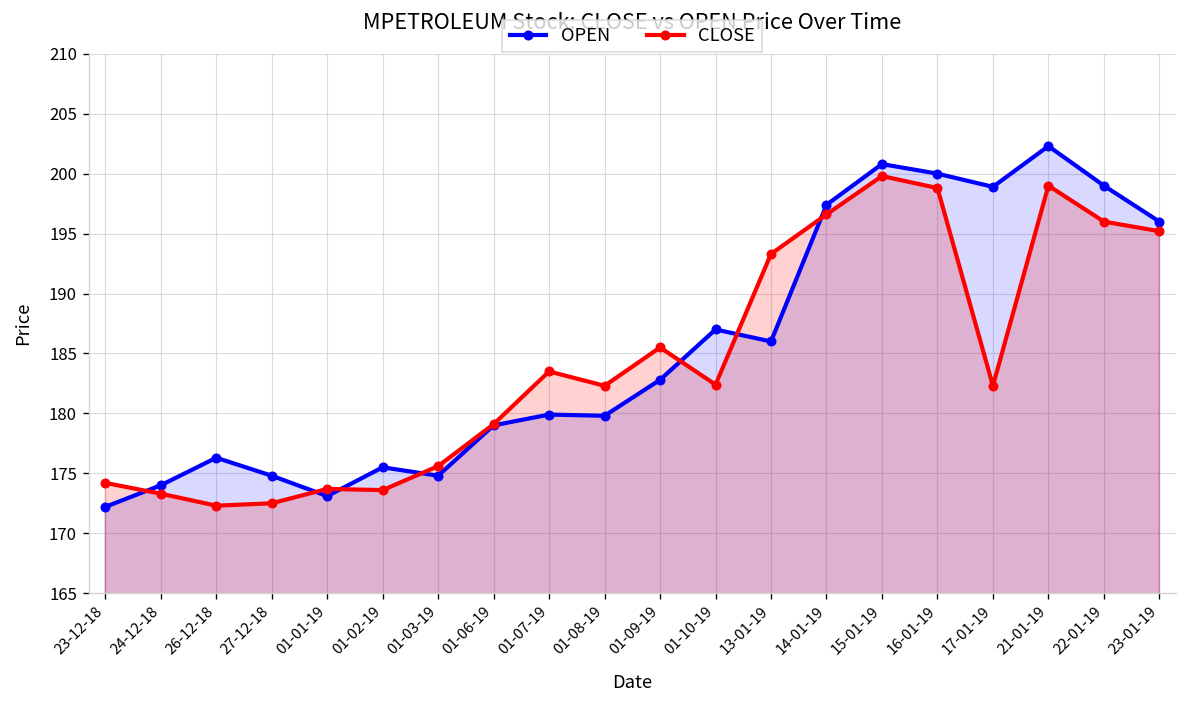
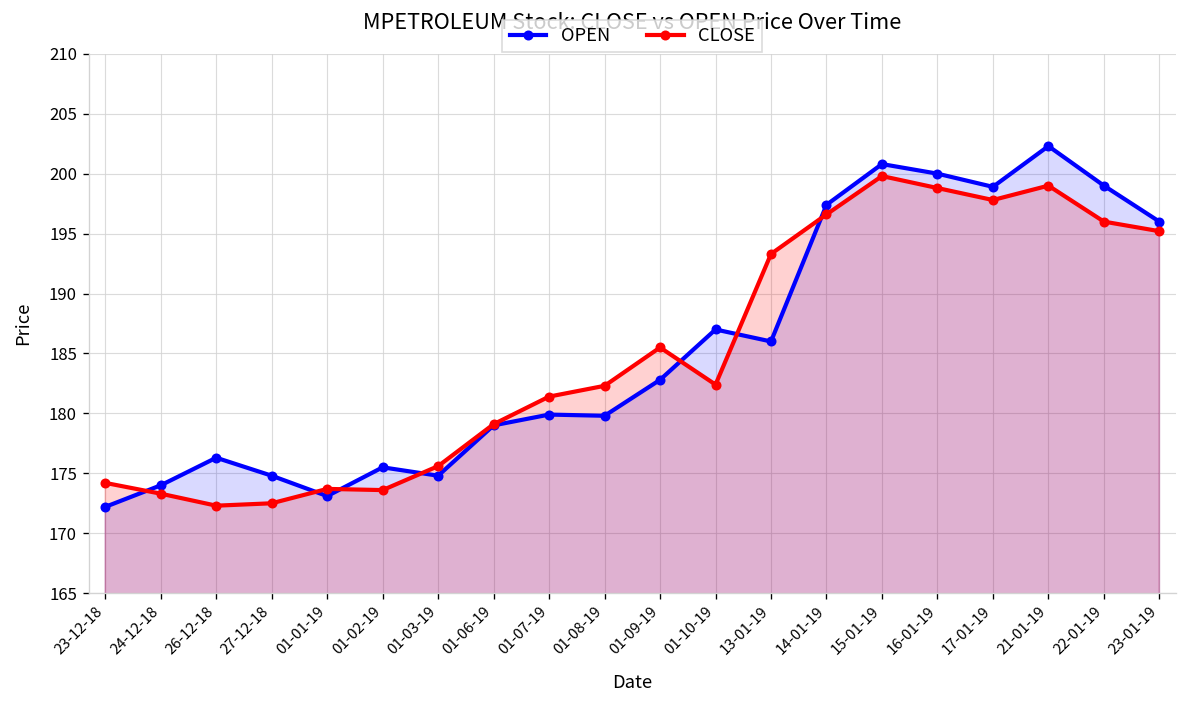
  {
    "OPEN": {
      "23-12-18": 172,
      "24-12-18": 174,
      "26-12-18": 176,
      "27-12-18": 175,
      "01-01-19": 173,
      "01-02-19": 176,
      "01-03-19": 175,
      "01-07-19": 180,
      "01-08-19": 180,
      "01-09-19": 183,
      "01-10-19": 187,
      "13-01-19": 186,
      "14-01-19": 197,
      "15-01-19": 201,
      "16-01-19": 200,
      "17-01-19": 199,
      "21-01-19": 202,
      "22-01-19": 199,
      "23-01-19": 196
    },
    "CLOSE": {
      "23-12-18": 174,
      "24-12-18": 173,
      "26-12-18": 172,
      "27-12-18": 173,
      "01-01-19": 174,
      "01-02-19": 174,
      "01-03-19": 176,
-     "01-07-19": 184,
+     "01-07-19": 181,
      "01-08-19": 182,
      "01-09-19": 186,
      "01-10-19": 182,
      "13-01-19": 193,
      "14-01-19": 197,
      "15-01-19": 200,
      "16-01-19": 199,
-     "17-01-19": 182,
+     "17-01-19": 198,
      "21-01-19": 199,
      "22-01-19": 196,
      "23-01-19": 195
    }
  }
